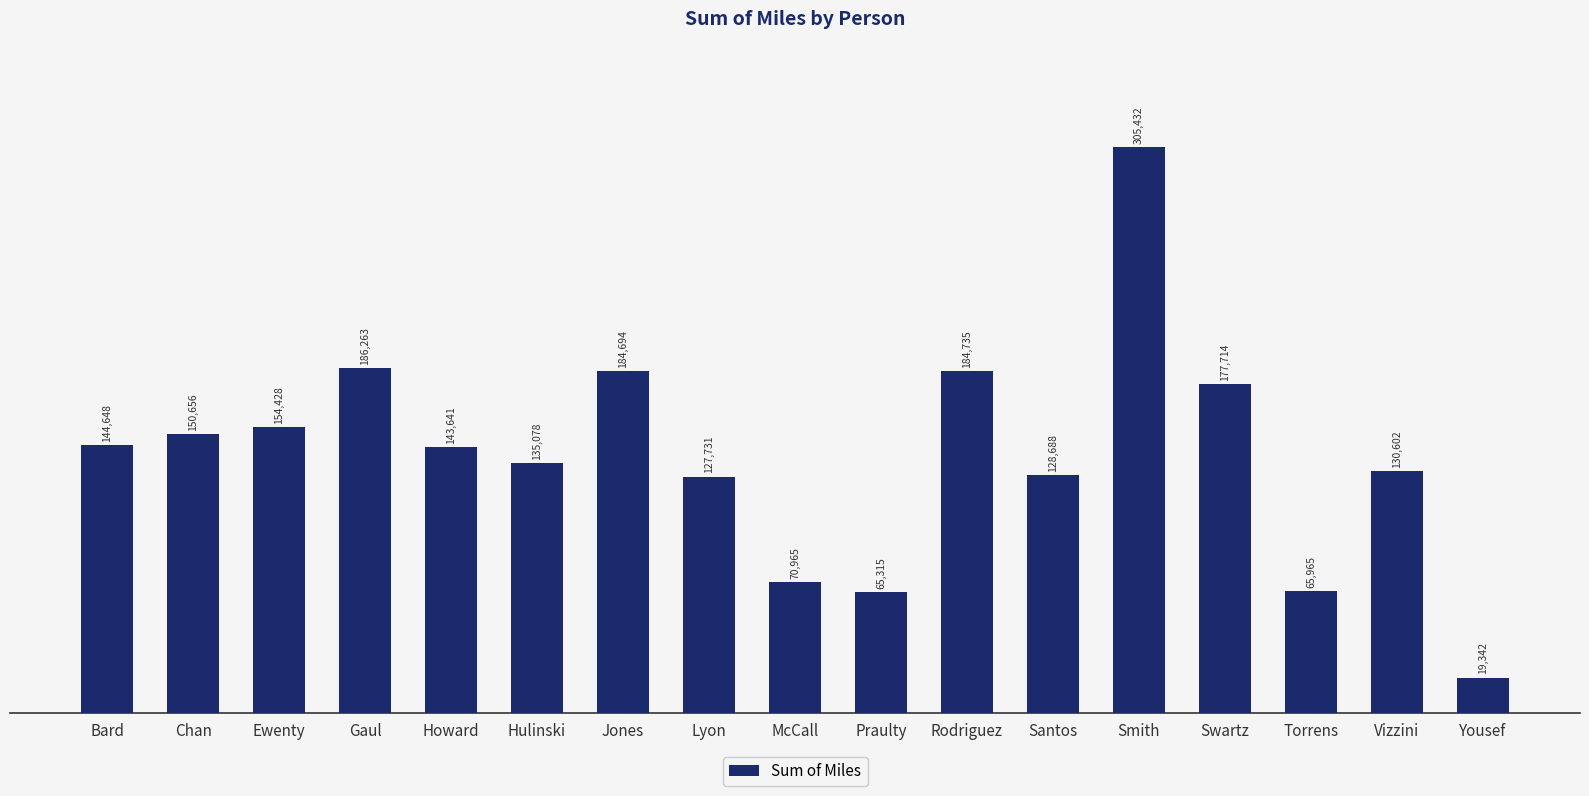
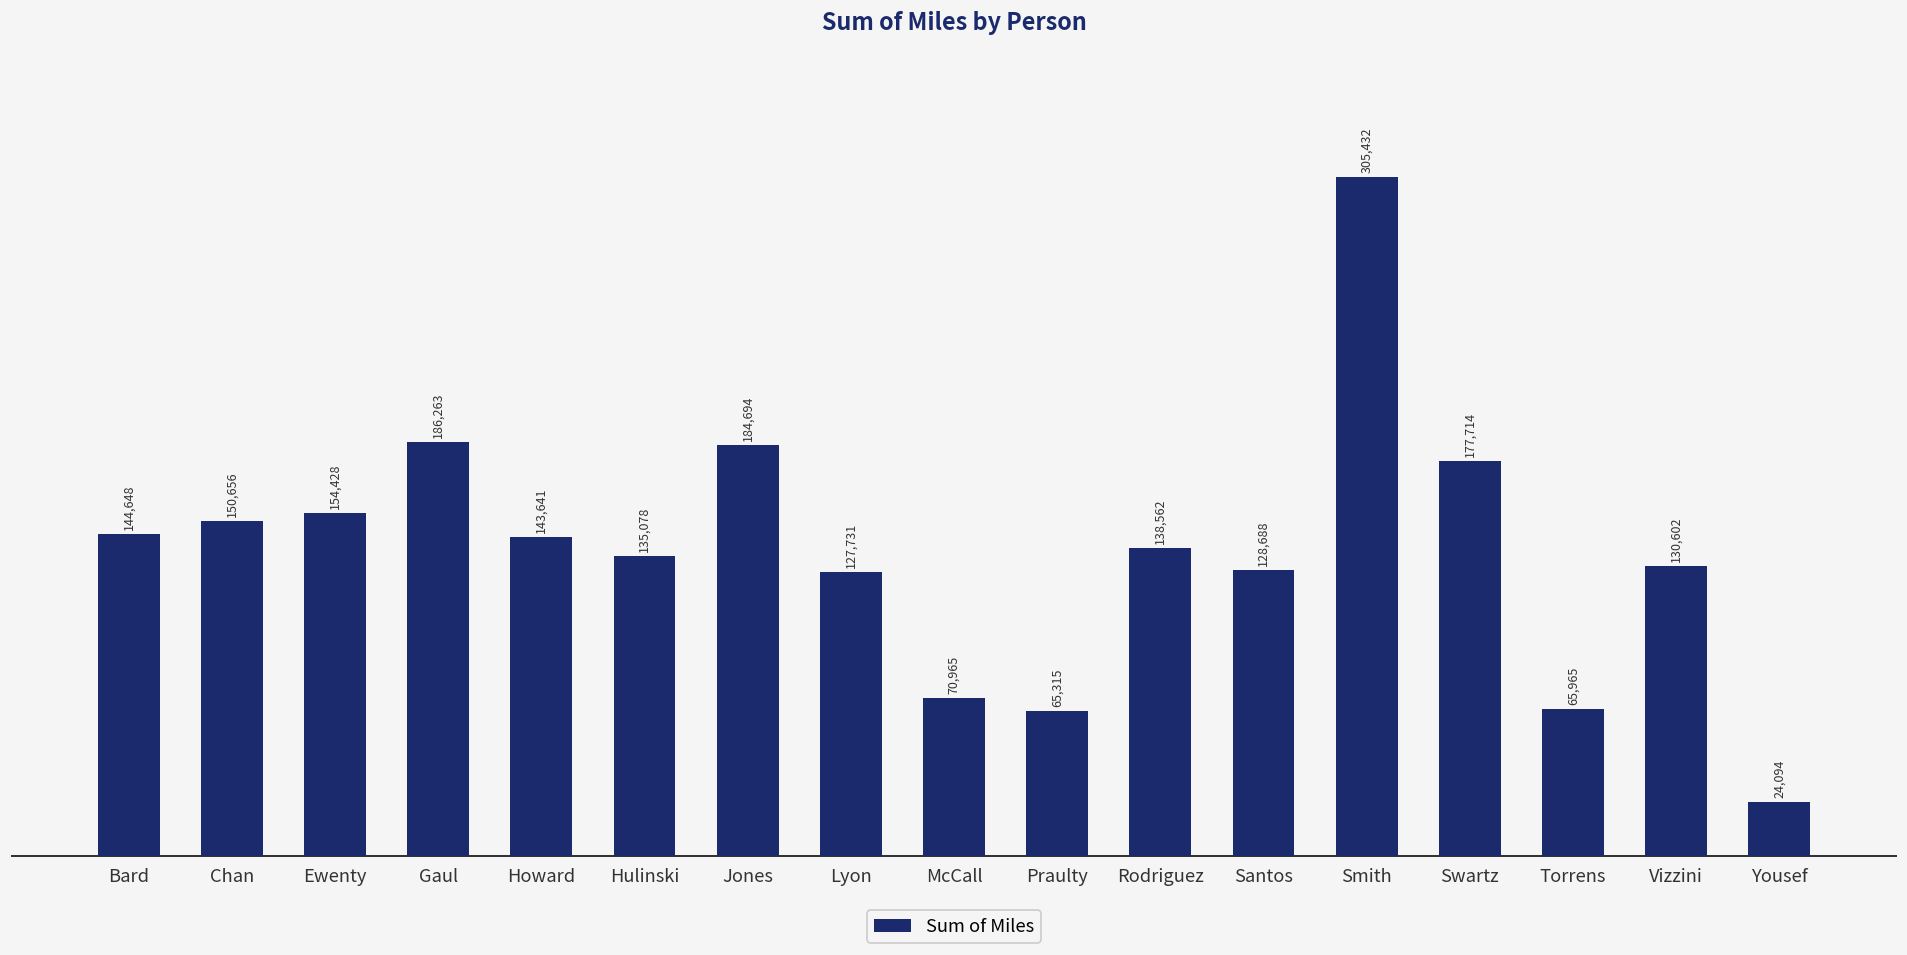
  {
    "Bard": "144,648",
    "Chan": "150,656",
    "Ewenty": "154,428",
    "Gaul": "186,263",
    "Howard": "143,641",
    "Hulinski": "135,078",
    "Jones": "184,694",
    "Lyon": "127,731",
    "McCall": "70,965",
    "Praulty": "65,315",
-   "Rodriguez": "184,735",
+   "Rodriguez": "138,562",
    "Santos": "128,688",
    "Smith": "305,432",
    "Swartz": "177,714",
    "Torrens": "65,965",
    "Vizzini": "130,602",
-   "Yousef": "19,342"
+   "Yousef": "24,094"
  }
